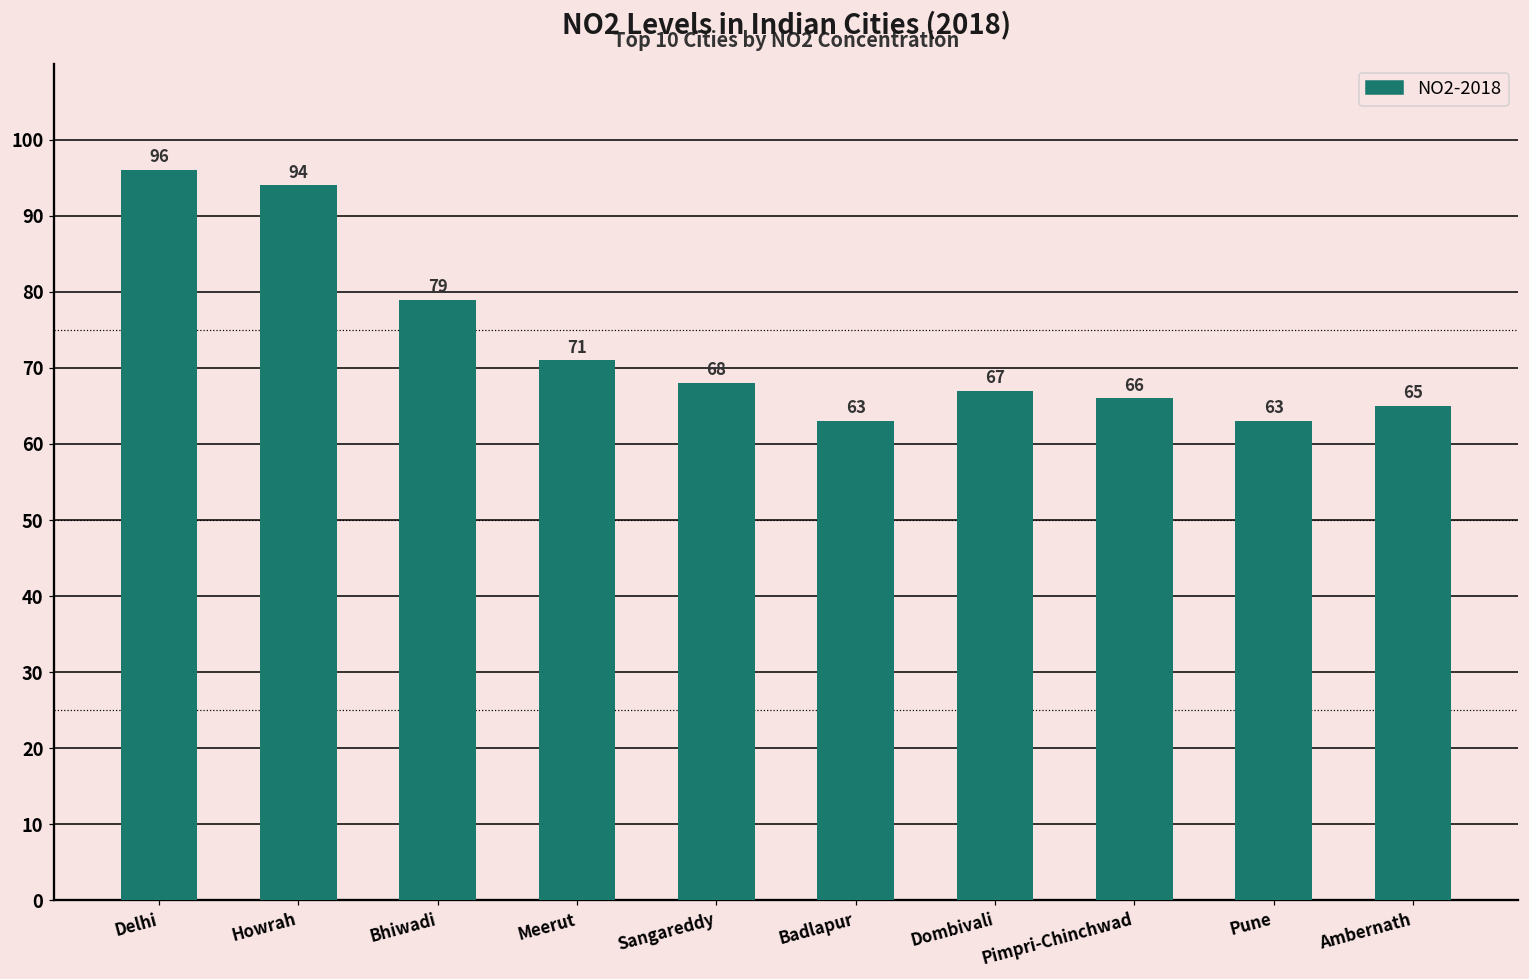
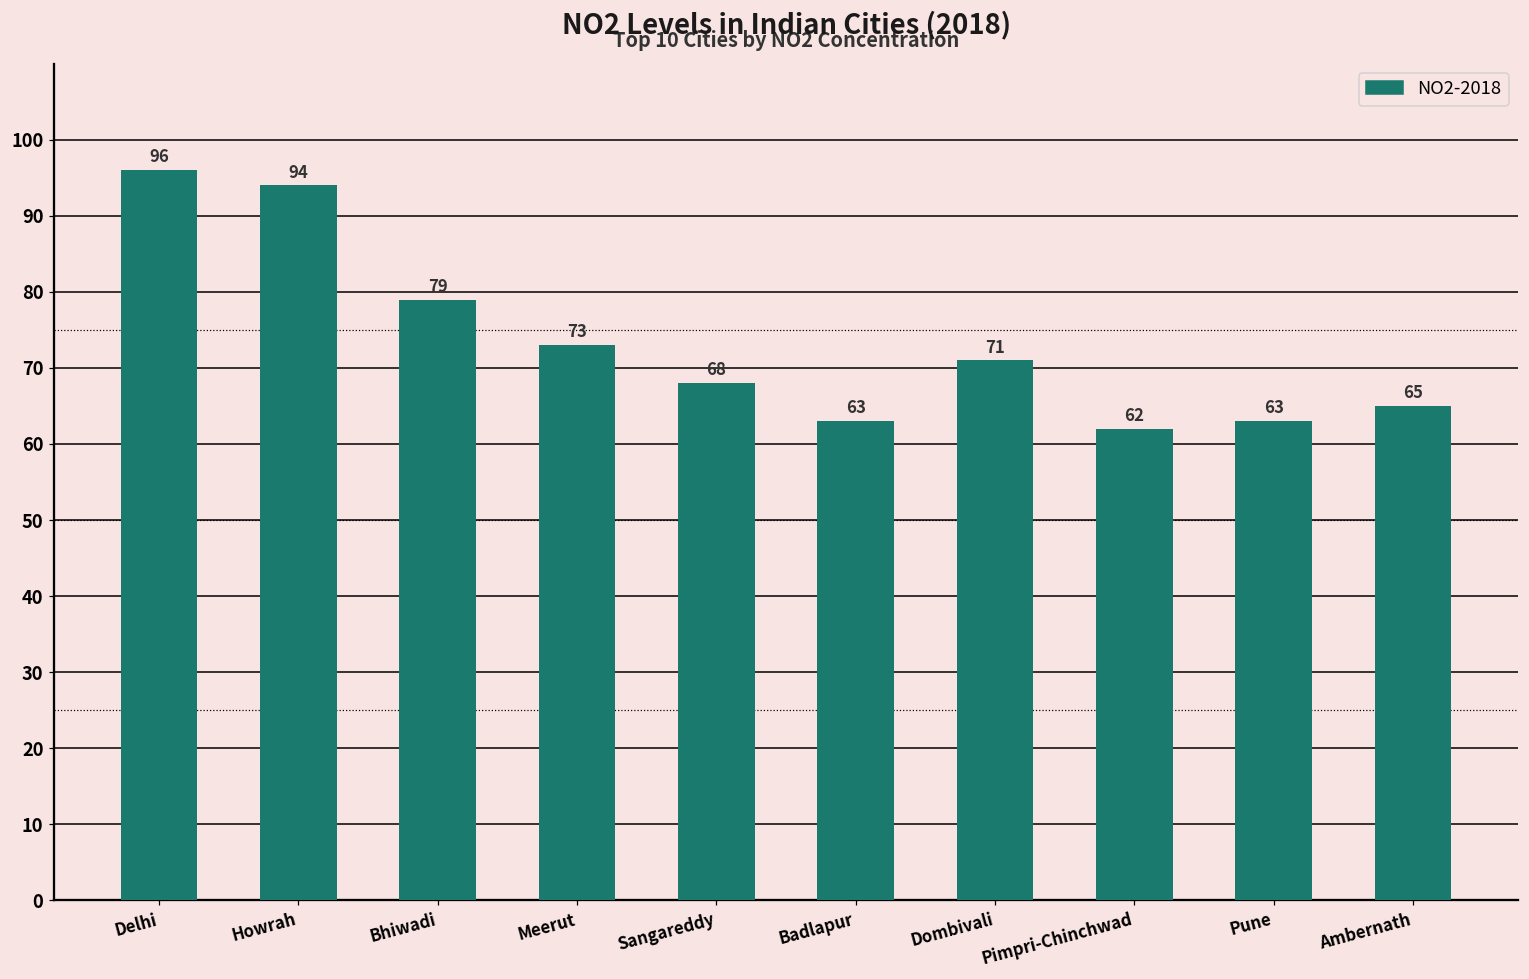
  {
    "Delhi": 96,
    "Howrah": 94,
    "Bhiwadi": 79,
-   "Meerut": 71,
+   "Meerut": 73,
    "Sangareddy": 68,
    "Badlapur": 63,
-   "Dombivali": 67,
-   "Pimpri-Chinchwad": 66,
+   "Dombivali": 71,
+   "Pimpri-Chinchwad": 62,
    "Pune": 63,
    "Ambernath": 65
  }
